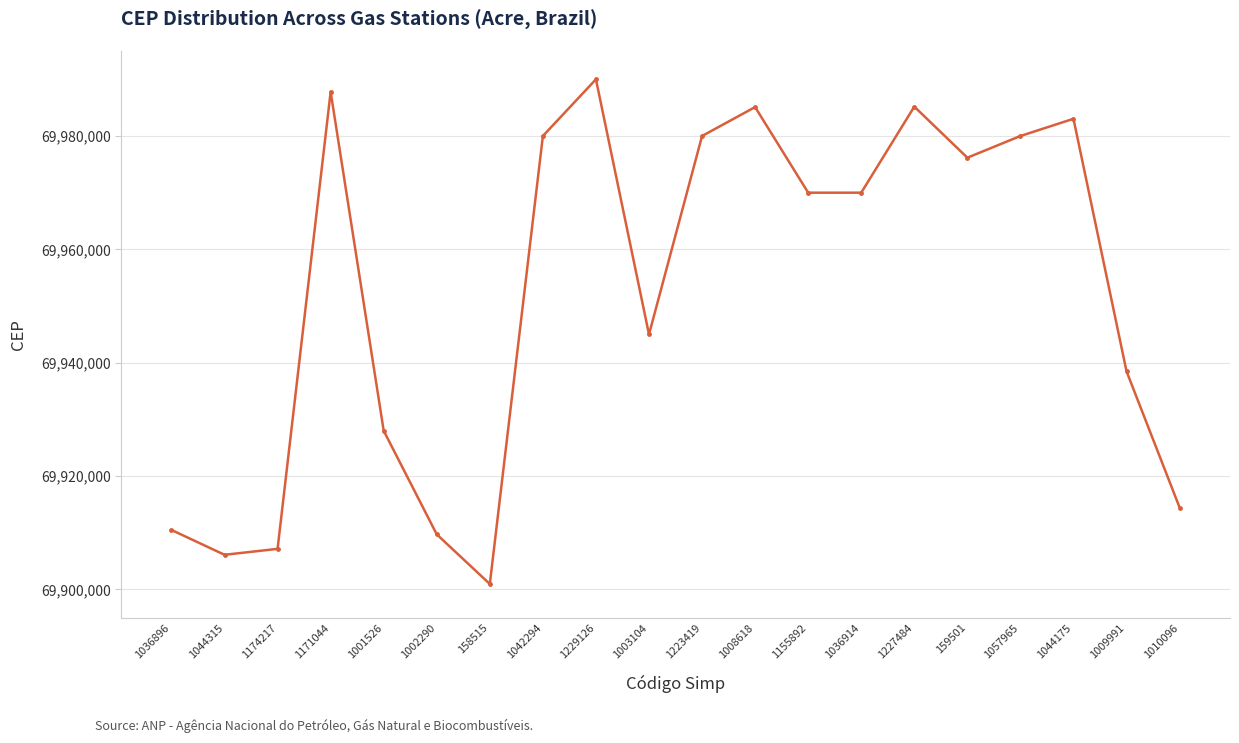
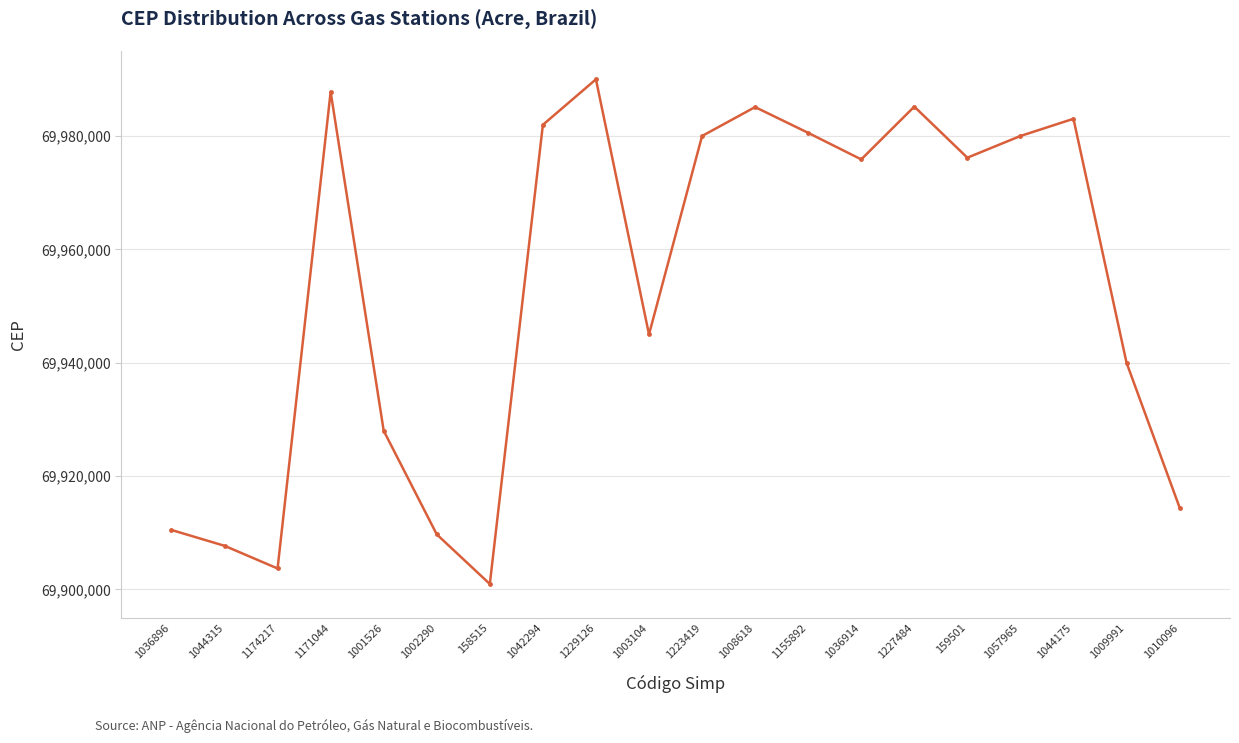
  {
    "1036896": "69,910,000",
-   "1044315": "69,906,000",
-   "1174217": "69,907,000",
+   "1044315": "69,908,000",
+   "1174217": "69,904,000",
    "1171044": "69,988,000",
    "1001526": "69,928,000",
    "1002290": "69,910,000",
    "158515": "69,901,000",
-   "1042294": "69,980,000",
+   "1042294": "69,982,000",
    "1229126": "69,990,000",
    "1003104": "69,945,000",
    "1223419": "69,980,000",
    "1008618": "69,985,000",
-   "1155892": "69,970,000",
-   "1036914": "69,970,000",
+   "1155892": "69,981,000",
+   "1036914": "69,976,000",
    "1227484": "69,985,000",
    "159501": "69,976,000",
    "1057965": "69,980,000",
    "1044175": "69,983,000",
-   "1009991": "69,938,000",
+   "1009991": "69,940,000",
    "1010096": "69,914,000"
  }
